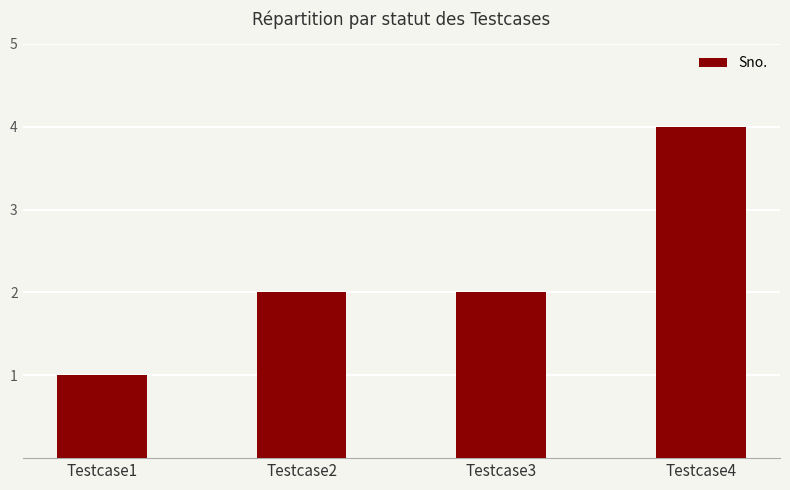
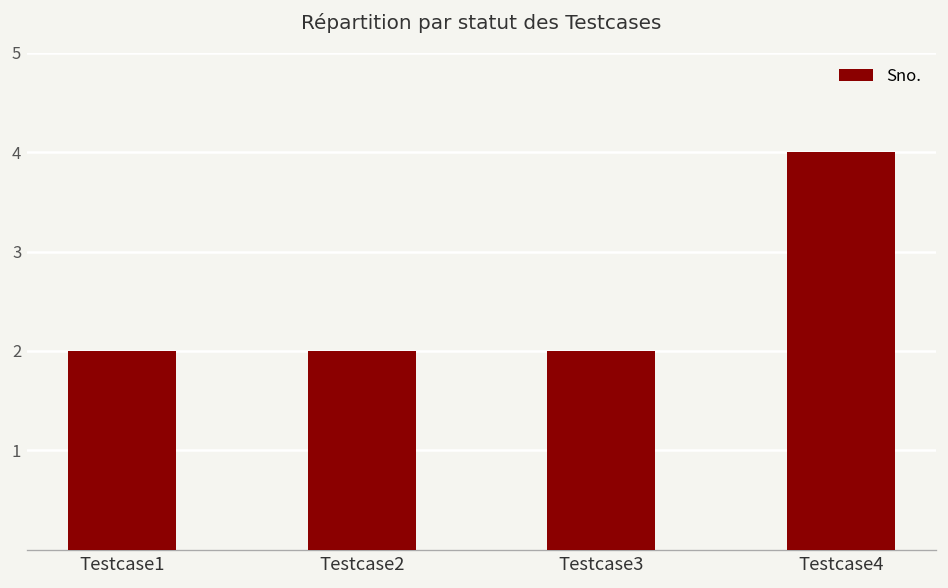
  {
-   "Testcase1": 1,
+   "Testcase1": 2,
    "Testcase2": 2,
    "Testcase3": 2,
    "Testcase4": 4
  }
